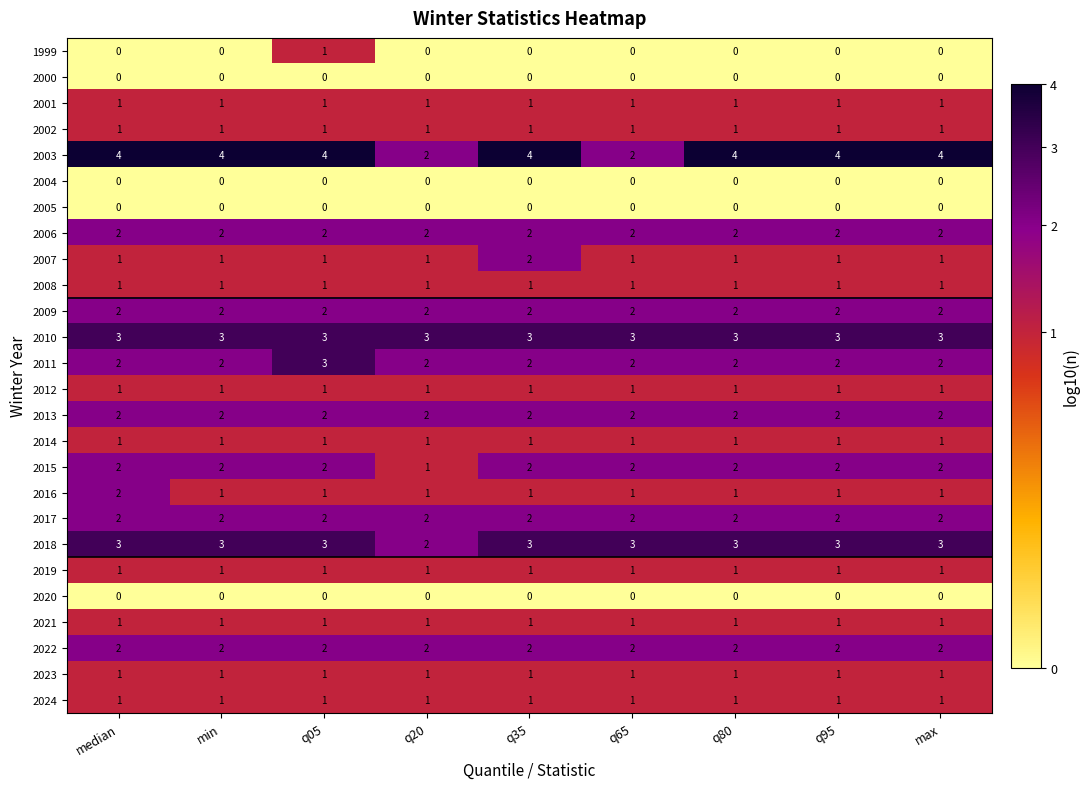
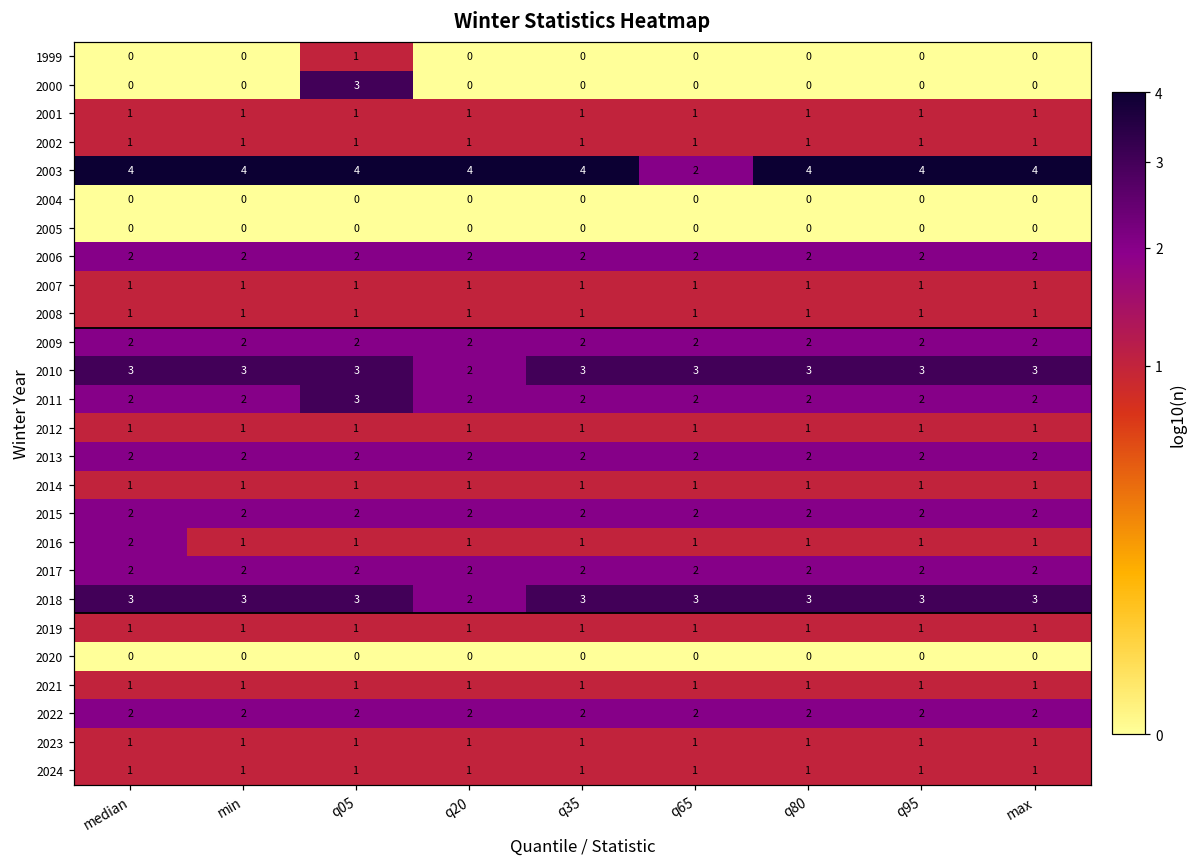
  {
    "2000": {
      "median": 0,
      "min": 0,
-     "q05": 0,
+     "q05": 3,
      "q20": 0,
      "q35": 0,
      "q65": 0,
      "q80": 0,
      "q95": 0,
      "max": 0
    },
    "2003": {
      "median": 4,
      "min": 4,
      "q05": 4,
-     "q20": 2,
+     "q20": 4,
      "q35": 4,
      "q65": 2,
      "q80": 4,
      "q95": 4,
      "max": 4
    },
    "2007": {
      "median": 1,
      "min": 1,
      "q05": 1,
      "q20": 1,
-     "q35": 2,
+     "q35": 1,
      "q65": 1,
      "q80": 1,
      "q95": 1,
      "max": 1
    },
    "2010": {
      "median": 3,
      "min": 3,
      "q05": 3,
-     "q20": 3,
+     "q20": 2,
      "q35": 3,
      "q65": 3,
      "q80": 3,
      "q95": 3,
      "max": 3
    },
    "2015": {
      "median": 2,
      "min": 2,
      "q05": 2,
-     "q20": 1,
+     "q20": 2,
      "q35": 2,
      "q65": 2,
      "q80": 2,
      "q95": 2,
      "max": 2
    }
  }
